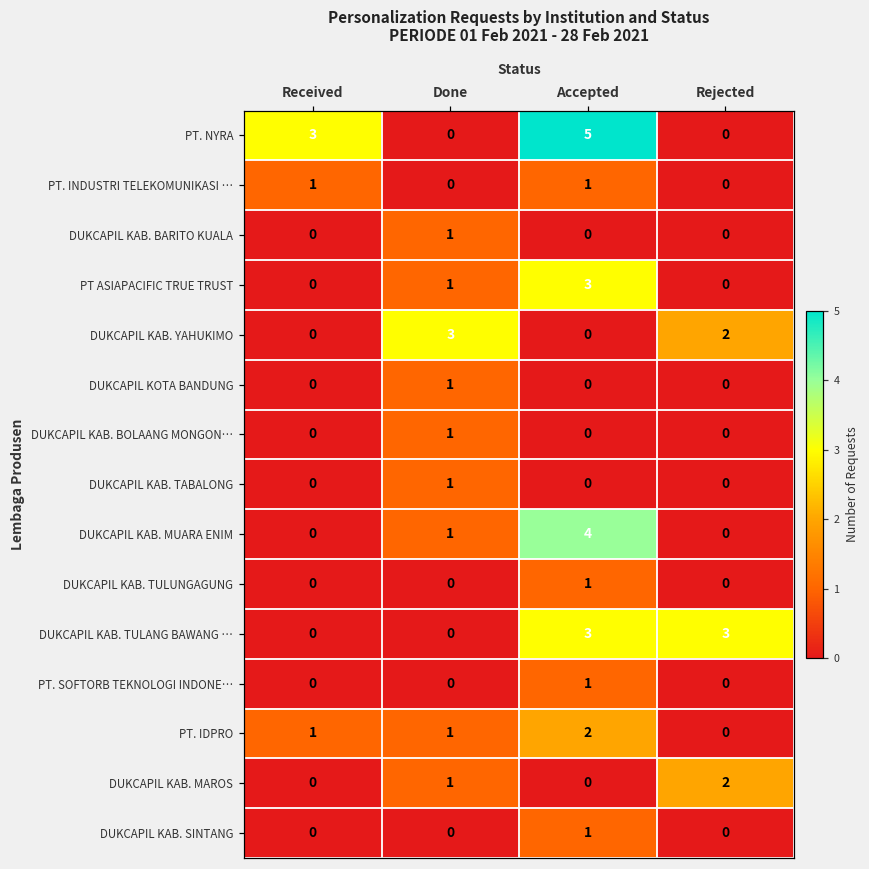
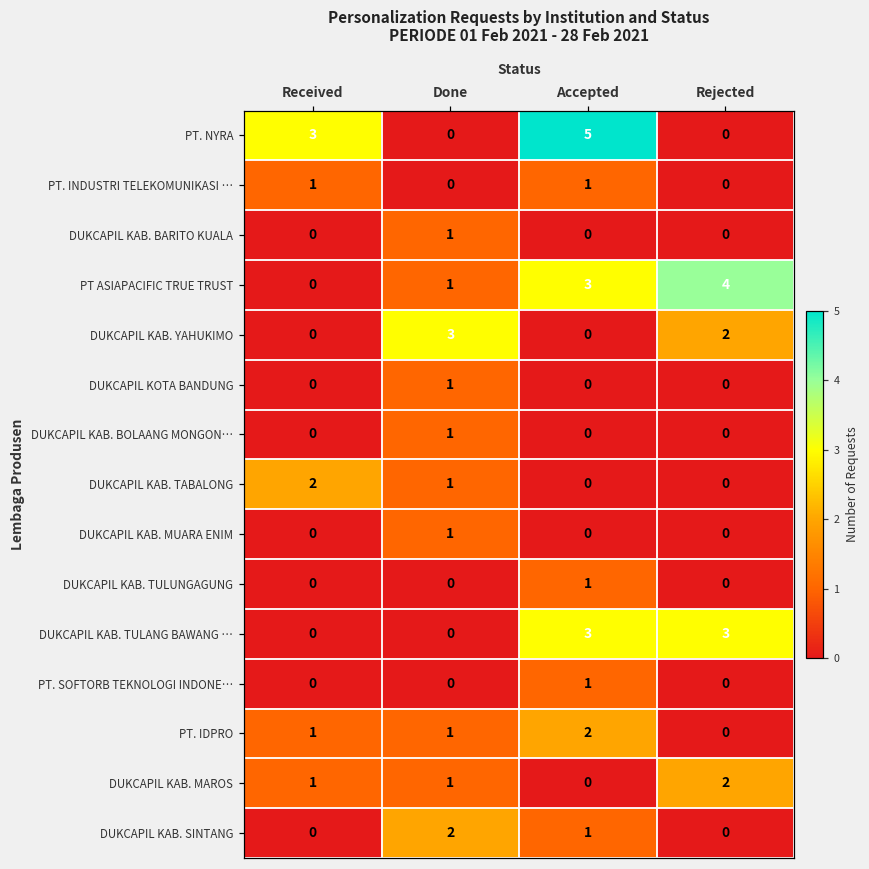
  {
    "PT. NYRA": {
      "Received": 3,
      "Done": 0,
      "Accepted": 5,
      "Rejected": 0
    },
    "PT. INDUSTRI TELEKOMUNIKASI …": {
      "Received": 1,
      "Done": 0,
      "Accepted": 1,
      "Rejected": 0
    },
    "DUKCAPIL KAB. BARITO KUALA": {
      "Received": 0,
      "Done": 1,
      "Accepted": 0,
      "Rejected": 0
    },
    "PT ASIAPACIFIC TRUE TRUST": {
      "Received": 0,
      "Done": 1,
      "Accepted": 3,
-     "Rejected": 0
+     "Rejected": 4
    },
    "DUKCAPIL KAB. YAHUKIMO": {
      "Received": 0,
      "Done": 3,
      "Accepted": 0,
      "Rejected": 2
    },
    "DUKCAPIL KOTA BANDUNG": {
      "Received": 0,
      "Done": 1,
      "Accepted": 0,
      "Rejected": 0
    },
    "DUKCAPIL KAB. BOLAANG MONGON…": {
      "Received": 0,
      "Done": 1,
      "Accepted": 0,
      "Rejected": 0
    },
    "DUKCAPIL KAB. TABALONG": {
-     "Received": 0,
+     "Received": 2,
      "Done": 1,
      "Accepted": 0,
      "Rejected": 0
    },
    "DUKCAPIL KAB. MUARA ENIM": {
      "Received": 0,
      "Done": 1,
-     "Accepted": 4,
+     "Accepted": 0,
      "Rejected": 0
    },
    "DUKCAPIL KAB. TULUNGAGUNG": {
      "Received": 0,
      "Done": 0,
      "Accepted": 1,
      "Rejected": 0
    },
    "DUKCAPIL KAB. TULANG BAWANG …": {
      "Received": 0,
      "Done": 0,
      "Accepted": 3,
      "Rejected": 3
    },
    "PT. SOFTORB TEKNOLOGI INDONE…": {
      "Received": 0,
      "Done": 0,
      "Accepted": 1,
      "Rejected": 0
    },
    "PT. IDPRO": {
      "Received": 1,
      "Done": 1,
      "Accepted": 2,
      "Rejected": 0
    },
    "DUKCAPIL KAB. MAROS": {
-     "Received": 0,
+     "Received": 1,
      "Done": 1,
      "Accepted": 0,
      "Rejected": 2
    },
    "DUKCAPIL KAB. SINTANG": {
      "Received": 0,
-     "Done": 0,
+     "Done": 2,
      "Accepted": 1,
      "Rejected": 0
    }
  }
